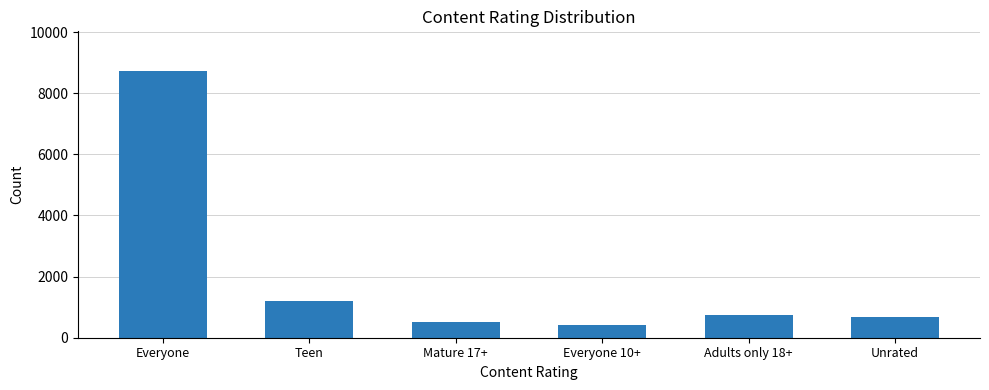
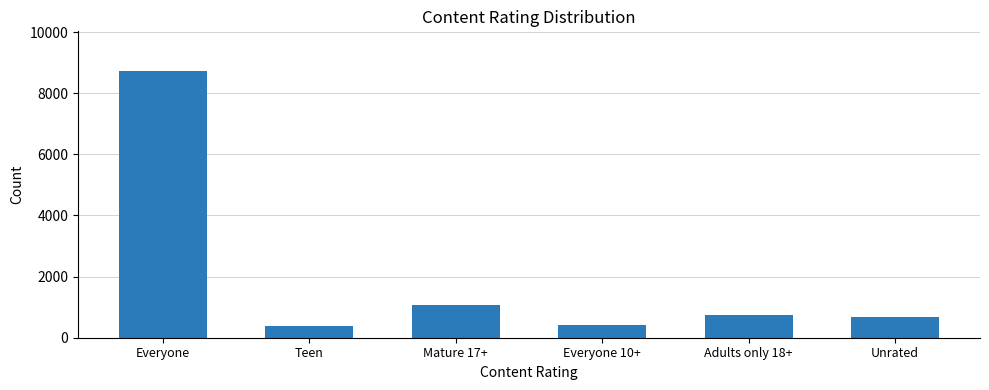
  {
    "Everyone": 8700,
-   "Teen": 1200,
-   "Mature 17+": 500,
+   "Teen": 400,
+   "Mature 17+": 1100,
    "Everyone 10+": 400,
    "Adults only 18+": 700,
    "Unrated": 700
  }
